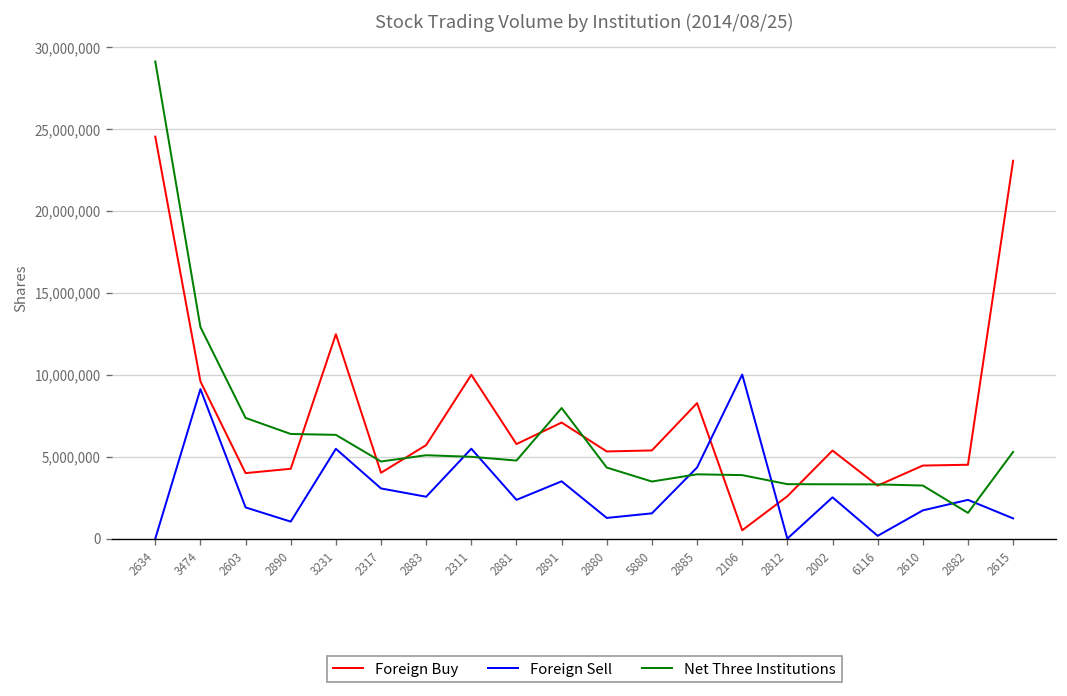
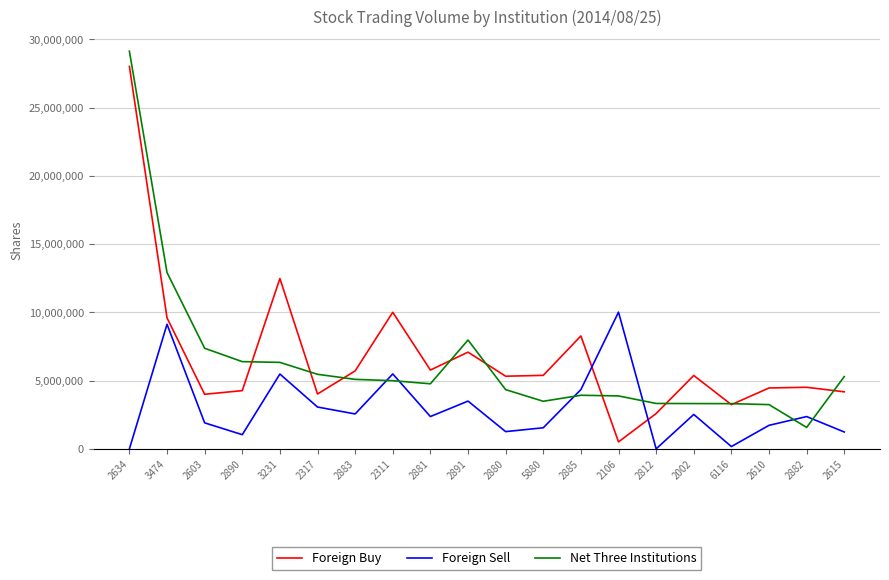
  {
    "Foreign Buy": {
-     "2634": "24,500,000",
+     "2634": "28,000,000",
      "3474": "9,600,000",
      "2603": "4,000,000",
      "2890": "4,300,000",
      "3231": "12,500,000",
      "2317": "4,000,000",
      "2883": "5,700,000",
      "2311": "10,000,000",
      "2881": "5,800,000",
      "2891": "7,100,000",
      "2880": "5,300,000",
      "5880": "5,400,000",
      "2885": "8,300,000",
      "2106": "500,000",
      "2812": "2,600,000",
      "2002": "5,400,000",
      "2610": "4,500,000",
      "2882": "4,500,000",
-     "2615": "23,100,000"
+     "2615": "4,200,000"
    },
    "Foreign Sell": {
      "2634": "0",
      "3474": "9,100,000",
      "2603": "1,900,000",
      "2890": "1,000,000",
      "3231": "5,500,000",
      "2317": "3,100,000",
      "2883": "2,600,000",
      "2311": "5,500,000",
      "2881": "2,400,000",
      "2891": "3,500,000",
      "2880": "1,300,000",
      "5880": "1,500,000",
      "2885": "4,300,000",
      "2106": "10,000,000",
      "2812": "0",
      "2002": "2,500,000",
      "6116": "200,000",
      "2610": "1,700,000",
      "2882": "2,400,000",
      "2615": "1,200,000"
    },
    "Net Three Institutions": {
      "2634": "29,100,000",
      "3474": "12,900,000",
      "2603": "7,400,000",
      "2890": "6,400,000",
      "3231": "6,300,000",
-     "2317": "4,700,000",
+     "2317": "5,500,000",
      "2883": "5,100,000",
      "2311": "5,000,000",
      "2881": "4,800,000",
      "2891": "8,000,000",
      "2880": "4,300,000",
      "5880": "3,500,000",
      "2885": "3,900,000",
      "2106": "3,900,000",
      "2812": "3,300,000",
      "2002": "3,300,000",
      "2610": "3,200,000",
      "2882": "1,600,000",
      "2615": "5,300,000"
    }
  }
